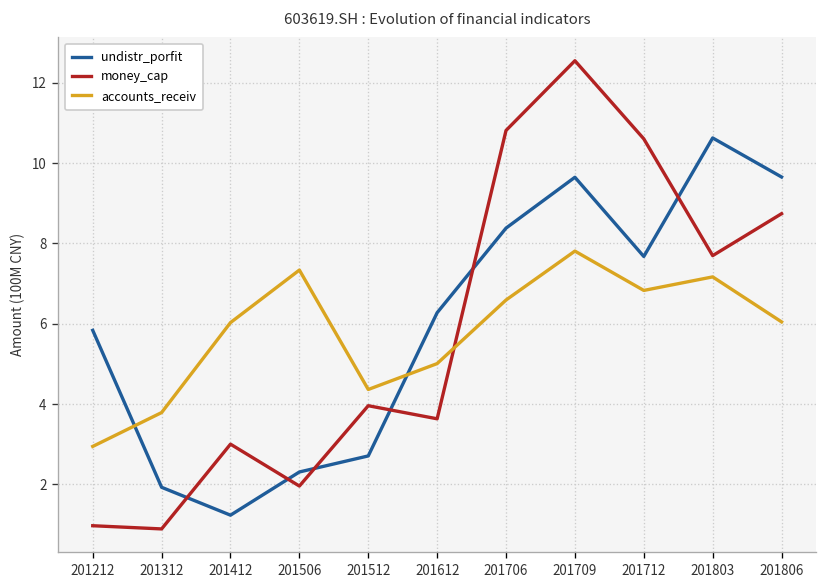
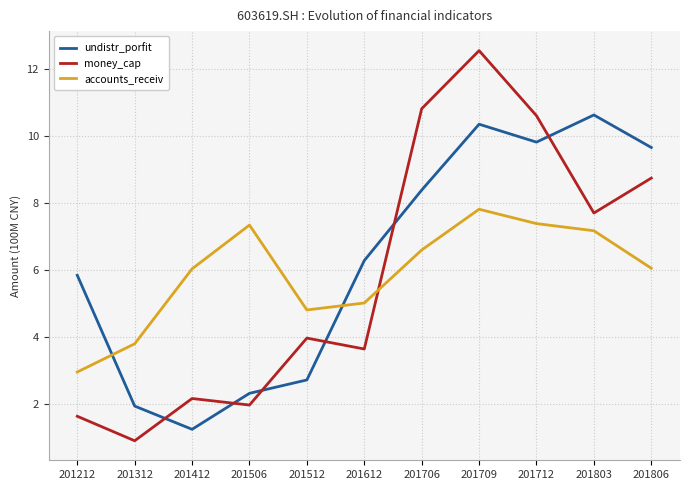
  {
    "undistr_porfit": {
      "201212": 5.8,
      "201312": 1.9,
      "201412": 1.2,
      "201506": 2.3,
      "201512": 2.7,
      "201612": 6.3,
      "201706": 8.4,
-     "201709": 9.6,
-     "201712": 7.7,
+     "201709": 10.3,
+     "201712": 9.8,
      "201803": 10.6,
      "201806": 9.7
    },
    "money_cap": {
-     "201212": 1.0,
+     "201212": 1.6,
      "201312": 0.9,
-     "201412": 3.0,
+     "201412": 2.2,
      "201506": 2.0,
      "201512": 4.0,
      "201612": 3.6,
      "201706": 10.8,
      "201709": 12.5,
      "201712": 10.6,
      "201803": 7.7,
      "201806": 8.7
    },
    "accounts_receiv": {
      "201212": 2.9,
      "201312": 3.8,
      "201412": 6.0,
      "201506": 7.3,
-     "201512": 4.4,
+     "201512": 4.8,
      "201612": 5.0,
      "201706": 6.6,
      "201709": 7.8,
-     "201712": 6.8,
+     "201712": 7.4,
      "201803": 7.2,
      "201806": 6.0
    }
  }
